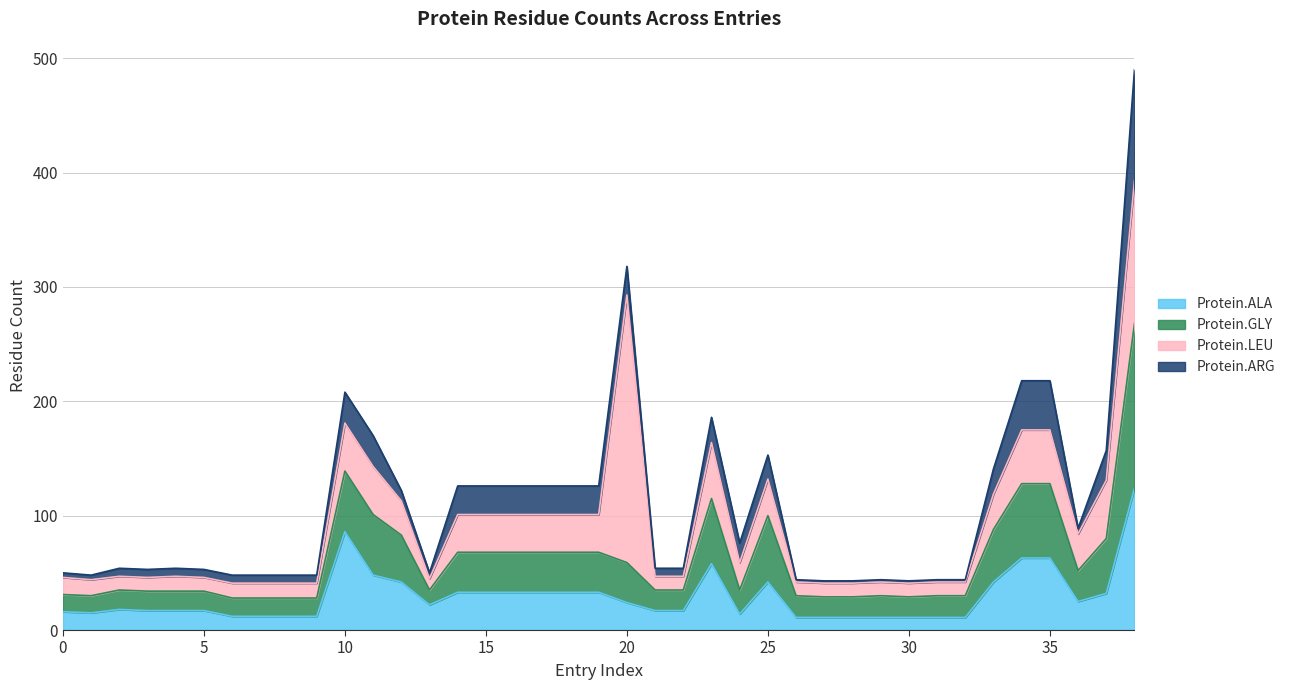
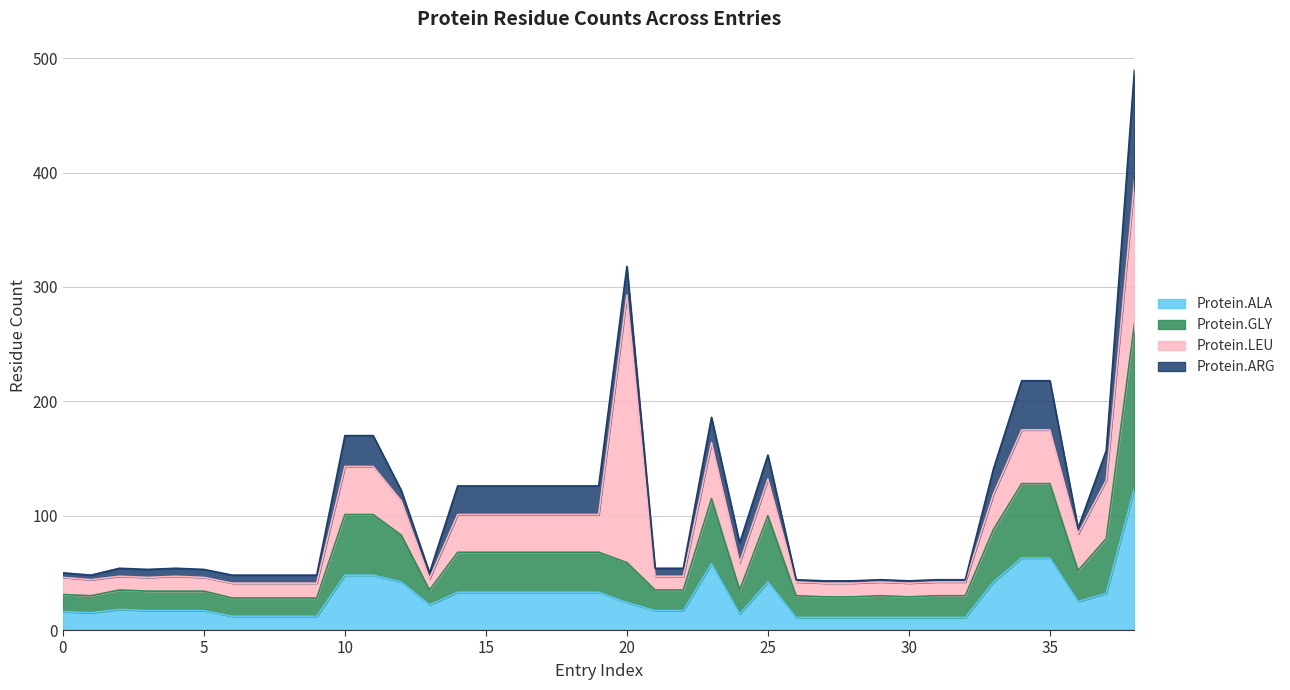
  {
    "Protein.ALA": {
      "0": 16,
      "5": 17,
-     "10": 86,
+     "10": 48,
      "15": 33,
      "20": 24,
      "25": 42,
      "30": 11,
      "35": 63
    },
    "Protein.GLY": {
      "0": 15,
      "5": 17,
      "10": 53,
      "15": 35,
      "20": 35,
      "25": 58,
      "30": 18,
      "35": 65
    },
    "Protein.LEU": {
      "0": 15,
      "5": 12,
      "10": 42,
      "15": 33,
      "20": 234,
      "25": 32,
      "35": 47
    },
    "Protein.ARG": {
      "0": 4,
      "5": 7,
      "10": 27,
      "15": 25,
      "20": 25,
      "25": 21,
      "35": 43
    }
  }
